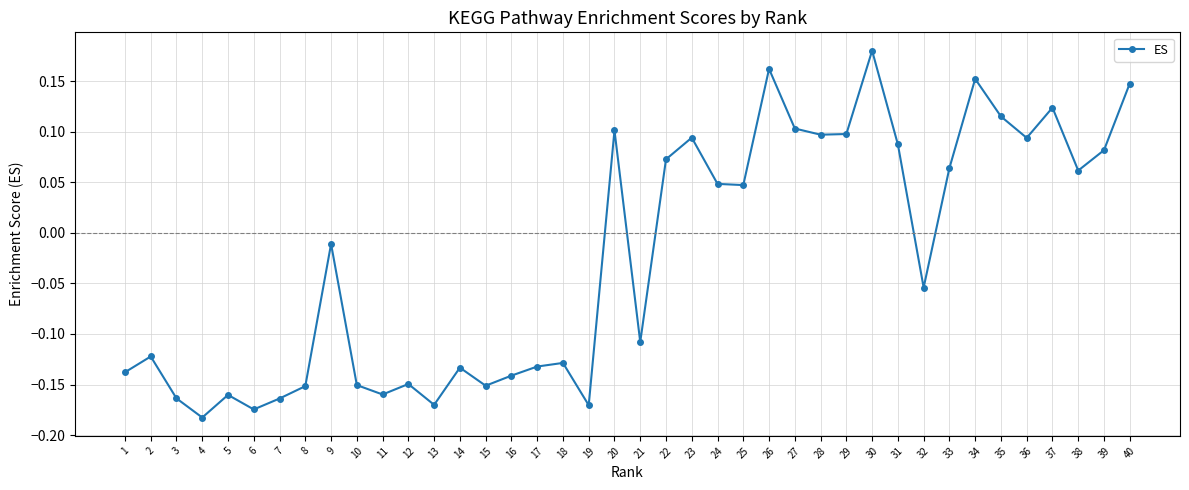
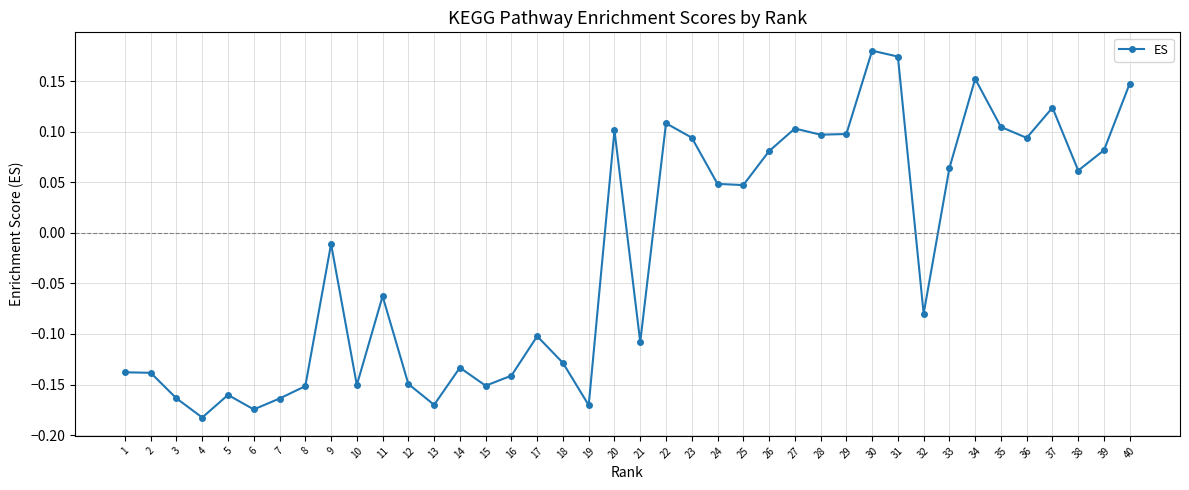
  {
    "1": -0.138,
-   "2": -0.122,
+   "2": -0.138,
    "3": -0.164,
    "4": -0.183,
    "5": -0.160,
    "6": -0.175,
    "7": -0.164,
    "8": -0.152,
    "9": -0.011,
    "10": -0.151,
-   "11": -0.160,
+   "11": -0.063,
    "12": -0.149,
    "13": -0.170,
    "14": -0.133,
    "15": -0.151,
    "16": -0.141,
-   "17": -0.132,
+   "17": -0.102,
    "18": -0.129,
    "19": -0.170,
    "20": 0.101,
    "21": -0.108,
-   "22": 0.073,
+   "22": 0.108,
    "23": 0.094,
    "24": 0.048,
    "25": 0.047,
-   "26": 0.162,
+   "26": 0.081,
    "27": 0.103,
    "28": 0.097,
    "29": 0.098,
    "30": 0.180,
-   "31": 0.087,
-   "32": -0.054,
+   "31": 0.174,
+   "32": -0.080,
    "33": 0.064,
    "34": 0.152,
-   "35": 0.115,
+   "35": 0.105,
    "36": 0.094,
    "37": 0.124,
    "38": 0.062,
    "39": 0.082,
    "40": 0.148
  }
